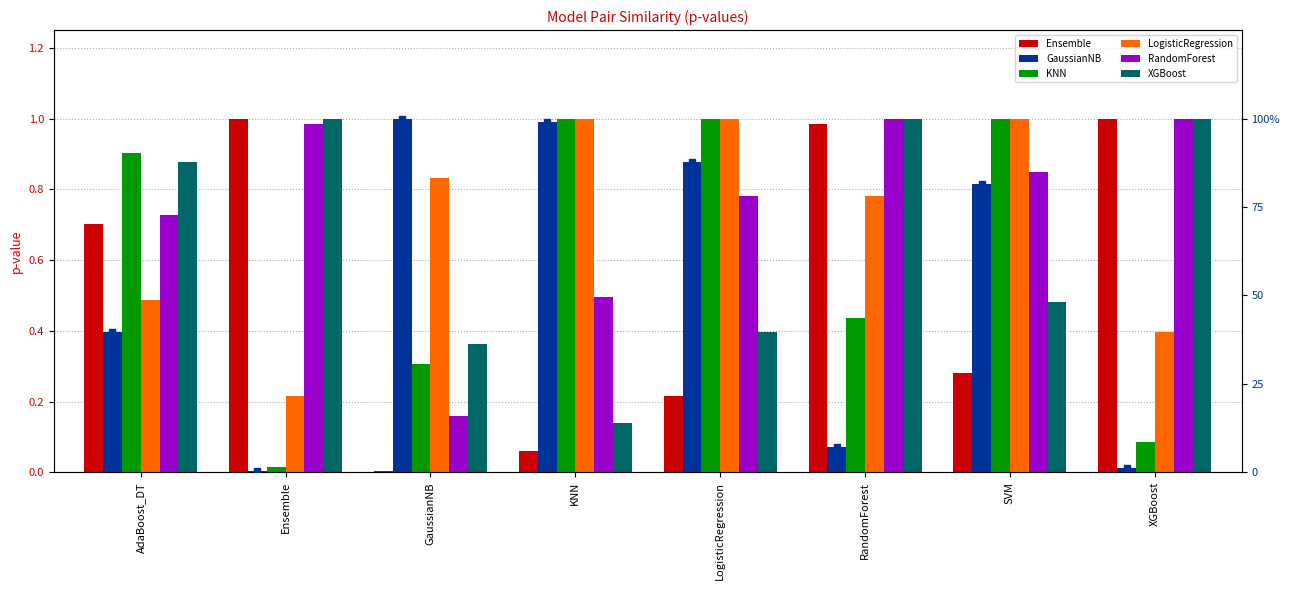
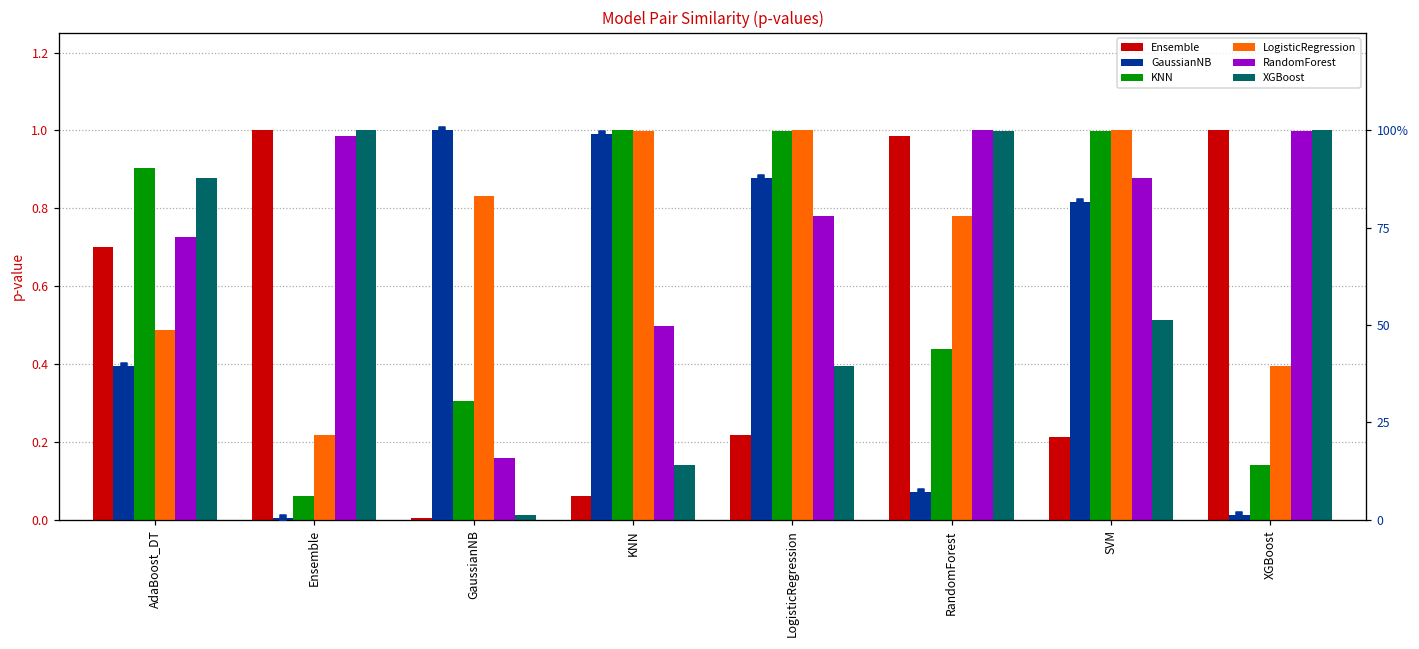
  {
    "Ensemble": {
      "AdaBoost_DT": 0.70,
      "Ensemble": 1.00,
      "KNN": 0.06,
      "LogisticRegression": 0.22,
      "RandomForest": 0.99,
-     "SVM": 0.28,
+     "SVM": 0.21,
      "XGBoost": 1.00
    },
    "GaussianNB": {
      "AdaBoost_DT": 0.40,
      "GaussianNB": 1.00,
      "KNN": 0.99,
      "LogisticRegression": 0.88,
      "RandomForest": 0.07,
      "SVM": 0.82,
      "XGBoost": 0.01
    },
    "KNN": {
      "AdaBoost_DT": 0.90,
-     "Ensemble": 0.01,
+     "Ensemble": 0.06,
      "GaussianNB": 0.31,
      "KNN": 1.00,
      "LogisticRegression": 1.00,
      "RandomForest": 0.44,
      "SVM": 1.00,
-     "XGBoost": 0.09
+     "XGBoost": 0.14
    },
    "LogisticRegression": {
      "AdaBoost_DT": 0.49,
      "Ensemble": 0.22,
      "GaussianNB": 0.83,
      "KNN": 1.00,
      "LogisticRegression": 1.00,
      "RandomForest": 0.78,
      "SVM": 1.00,
      "XGBoost": 0.40
    },
    "RandomForest": {
      "AdaBoost_DT": 0.73,
      "Ensemble": 0.99,
      "GaussianNB": 0.16,
      "KNN": 0.50,
      "LogisticRegression": 0.78,
      "RandomForest": 1.00,
-     "SVM": 0.85,
+     "SVM": 0.88,
      "XGBoost": 1.00
    },
    "XGBoost": {
      "AdaBoost_DT": 0.88,
      "Ensemble": 1.00,
-     "GaussianNB": 0.36,
+     "GaussianNB": 0.01,
      "KNN": 0.14,
      "LogisticRegression": 0.40,
      "RandomForest": 1.00,
-     "SVM": 0.48,
+     "SVM": 0.51,
      "XGBoost": 1.00
    }
  }
